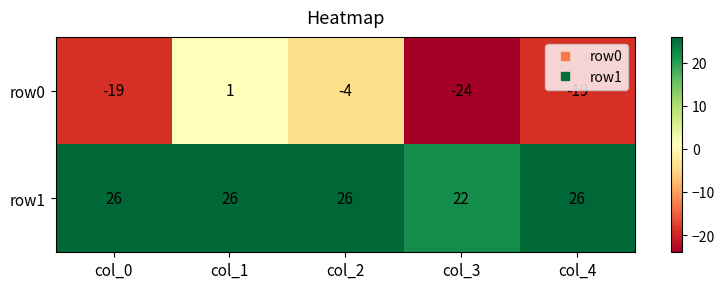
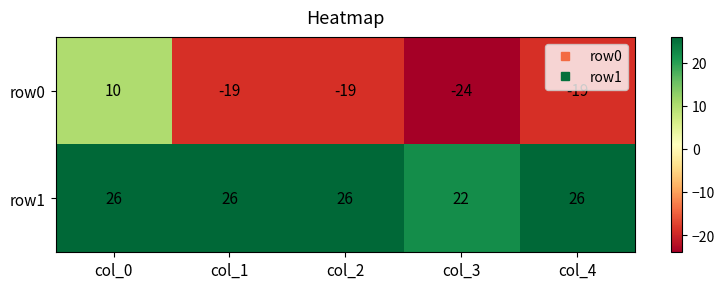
  {
    "row0": {
-     "col_0": -19,
-     "col_1": 1,
-     "col_2": -4,
+     "col_0": 10,
+     "col_1": -19,
+     "col_2": -19,
      "col_3": -24
    },
    "row1": {
      "col_0": 26,
      "col_1": 26,
      "col_2": 26,
      "col_3": 22,
      "col_4": 26
    }
  }
